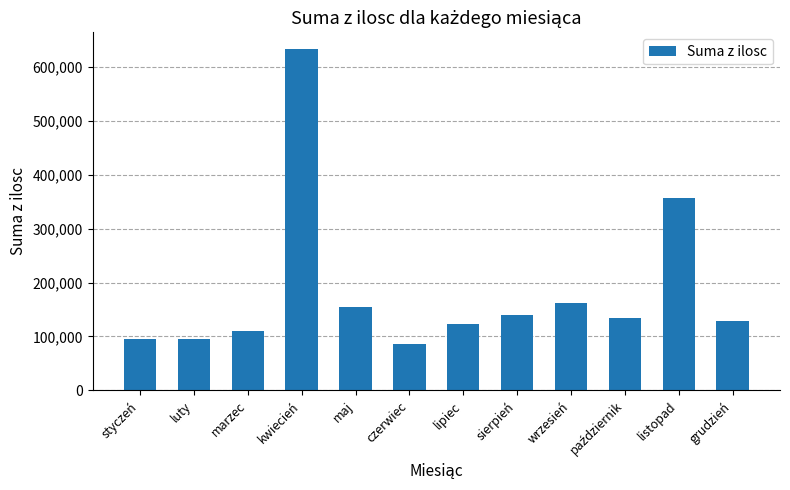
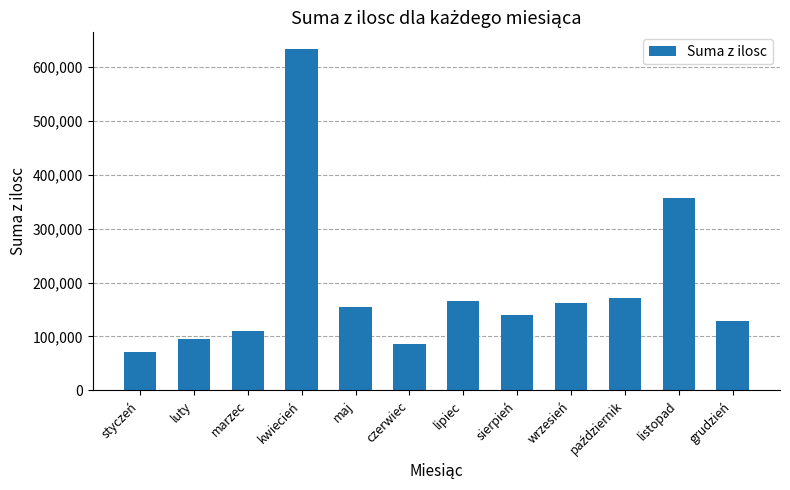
  {
-   "styczeń": "100,000",
+   "styczeń": "70,000",
    "luty": "90,000",
    "marzec": "110,000",
    "kwiecień": "630,000",
    "maj": "160,000",
    "czerwiec": "90,000",
-   "lipiec": "120,000",
+   "lipiec": "170,000",
    "sierpień": "140,000",
    "wrzesień": "160,000",
-   "październik": "130,000",
+   "październik": "170,000",
    "listopad": "360,000",
    "grudzień": "130,000"
  }
